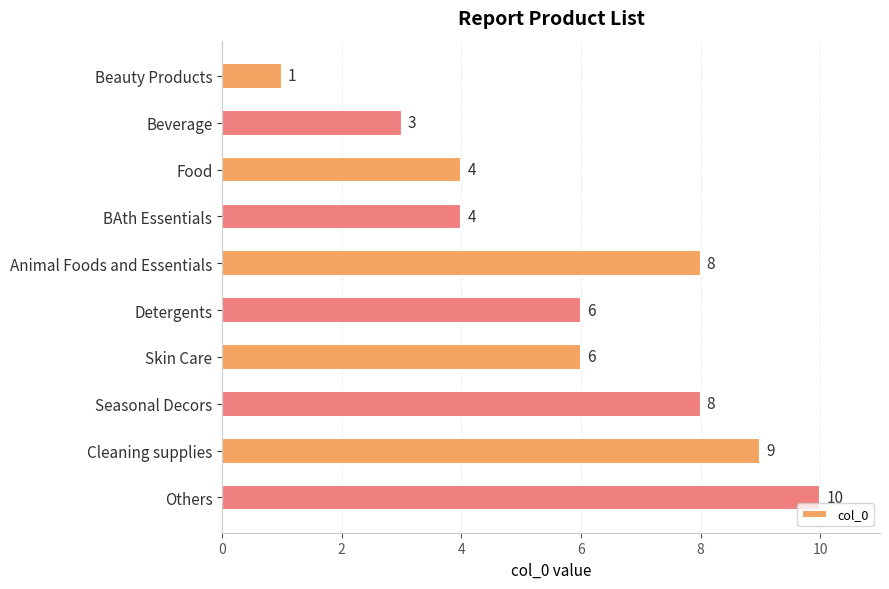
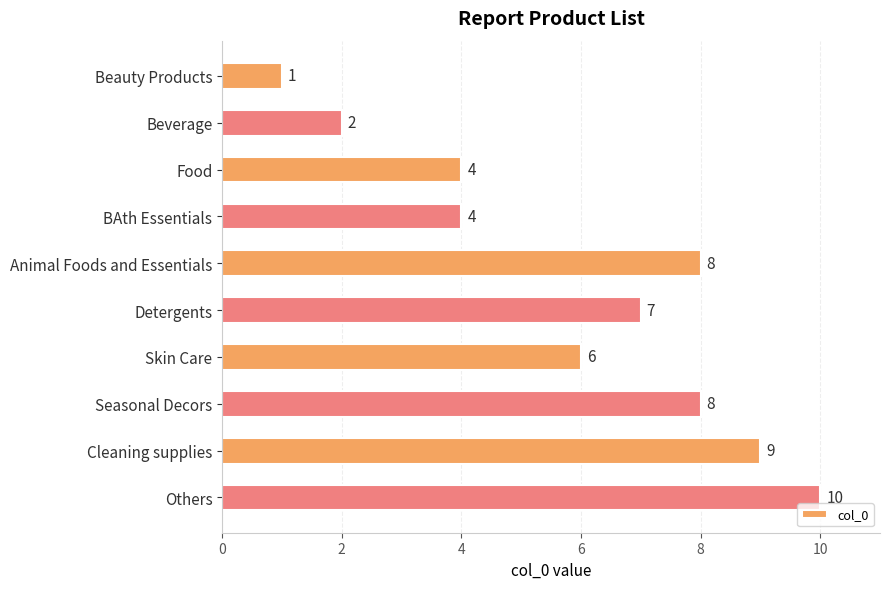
  {
    "Beauty Products": 1,
-   "Beverage": 3,
+   "Beverage": 2,
    "Food": 4,
    "BAth Essentials": 4,
    "Animal Foods and Essentials": 8,
-   "Detergents": 6,
+   "Detergents": 7,
    "Skin Care": 6,
    "Seasonal Decors": 8,
    "Cleaning supplies": 9
  }
